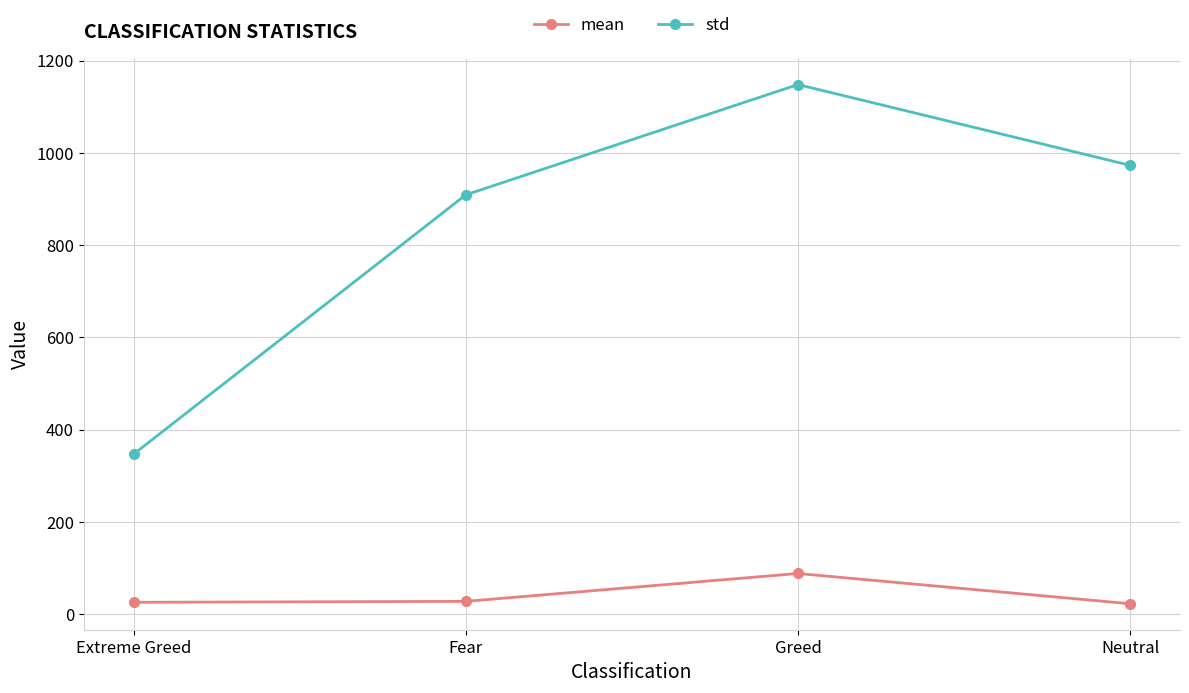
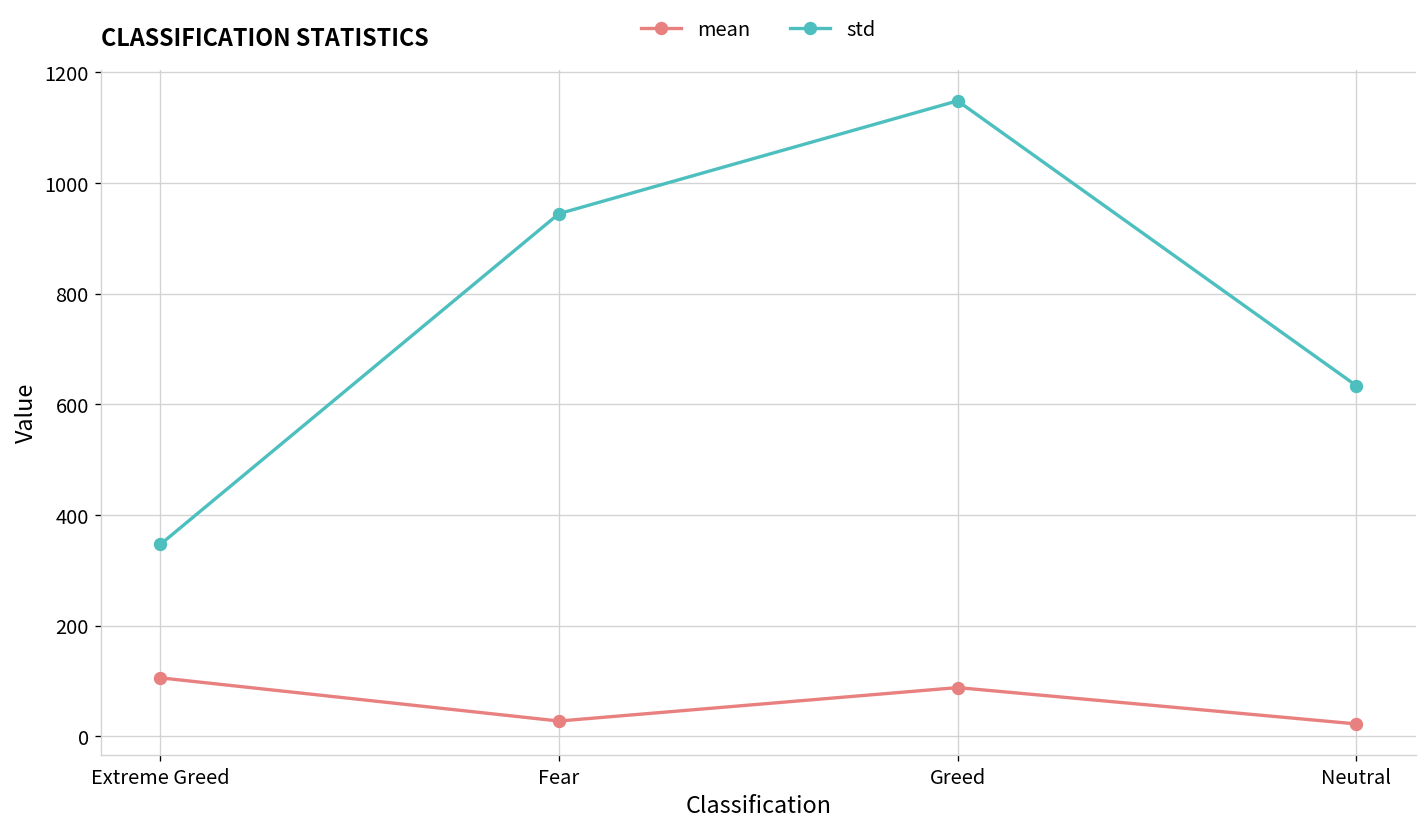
  {
    "mean": {
-     "Extreme Greed": 30,
+     "Extreme Greed": 110,
      "Fear": 30,
      "Greed": 90,
      "Neutral": 20
    },
    "std": {
      "Extreme Greed": 350,
-     "Fear": 910,
+     "Fear": 940,
      "Greed": 1150,
-     "Neutral": 970
+     "Neutral": 630
    }
  }
